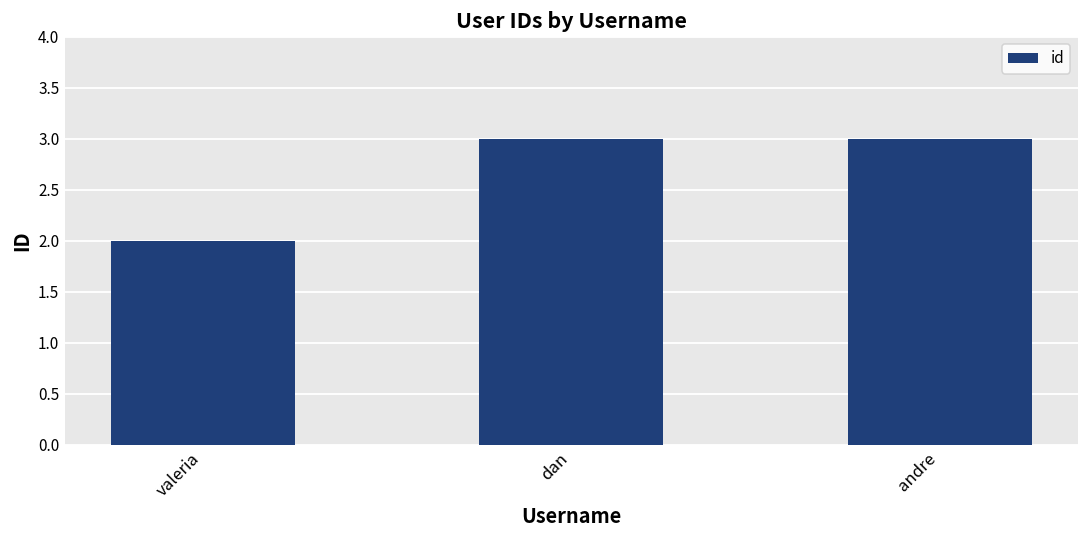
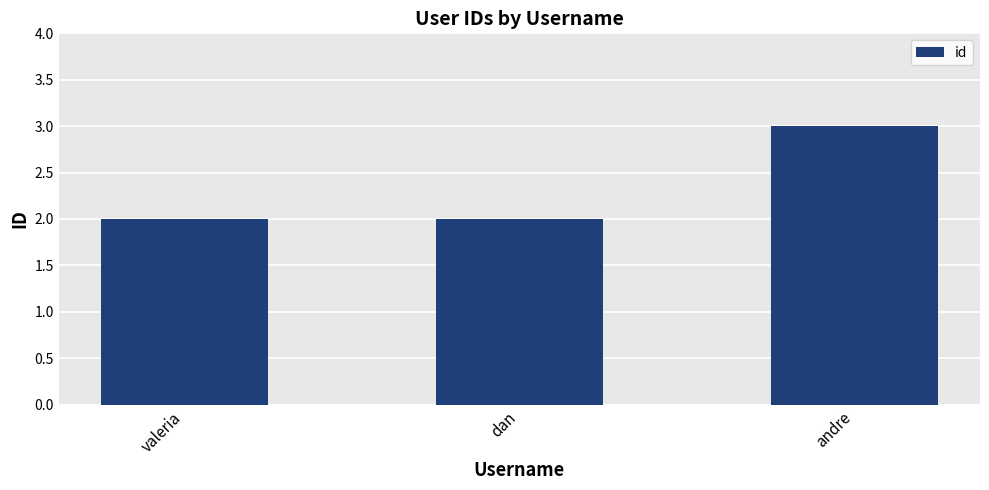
  {
    "valeria": 2,
-   "dan": 3,
+   "dan": 2,
    "andre": 3
  }
